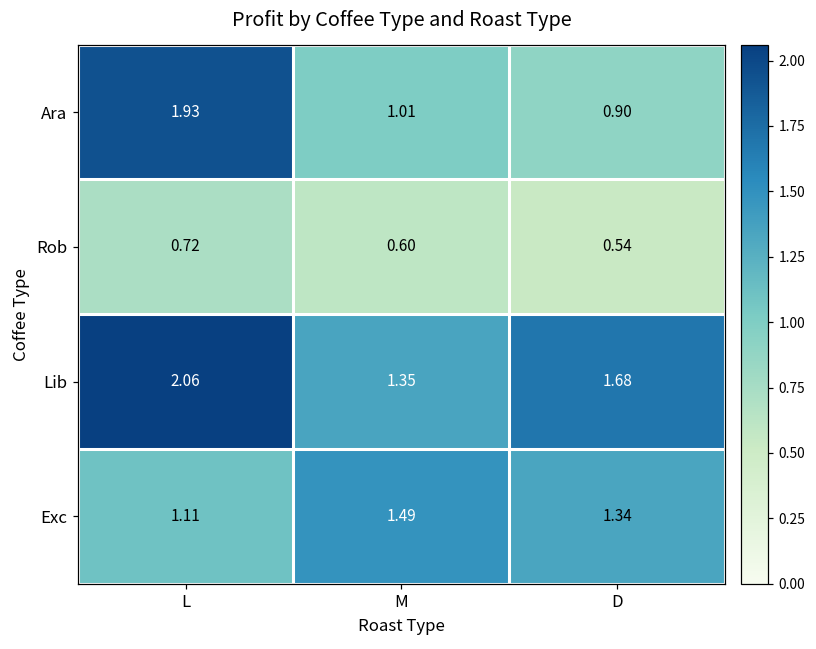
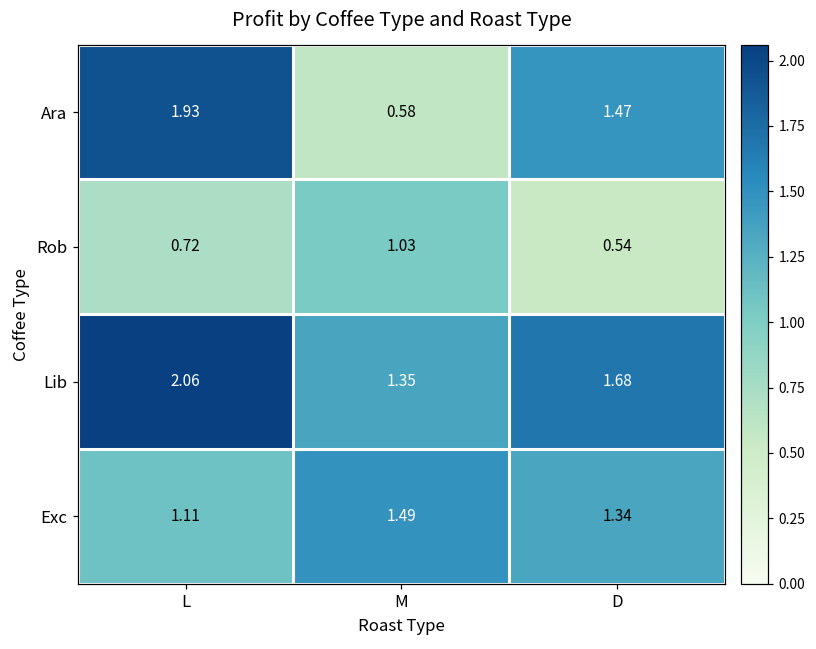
  {
    "Ara": {
      "L": 1.93,
-     "M": 1.01,
-     "D": 0.90
+     "M": 0.58,
+     "D": 1.47
    },
    "Rob": {
      "L": 0.72,
-     "M": 0.60,
+     "M": 1.03,
      "D": 0.54
    },
    "Lib": {
      "L": 2.06,
      "M": 1.35,
      "D": 1.68
    },
    "Exc": {
      "L": 1.11,
      "M": 1.49,
      "D": 1.34
    }
  }
